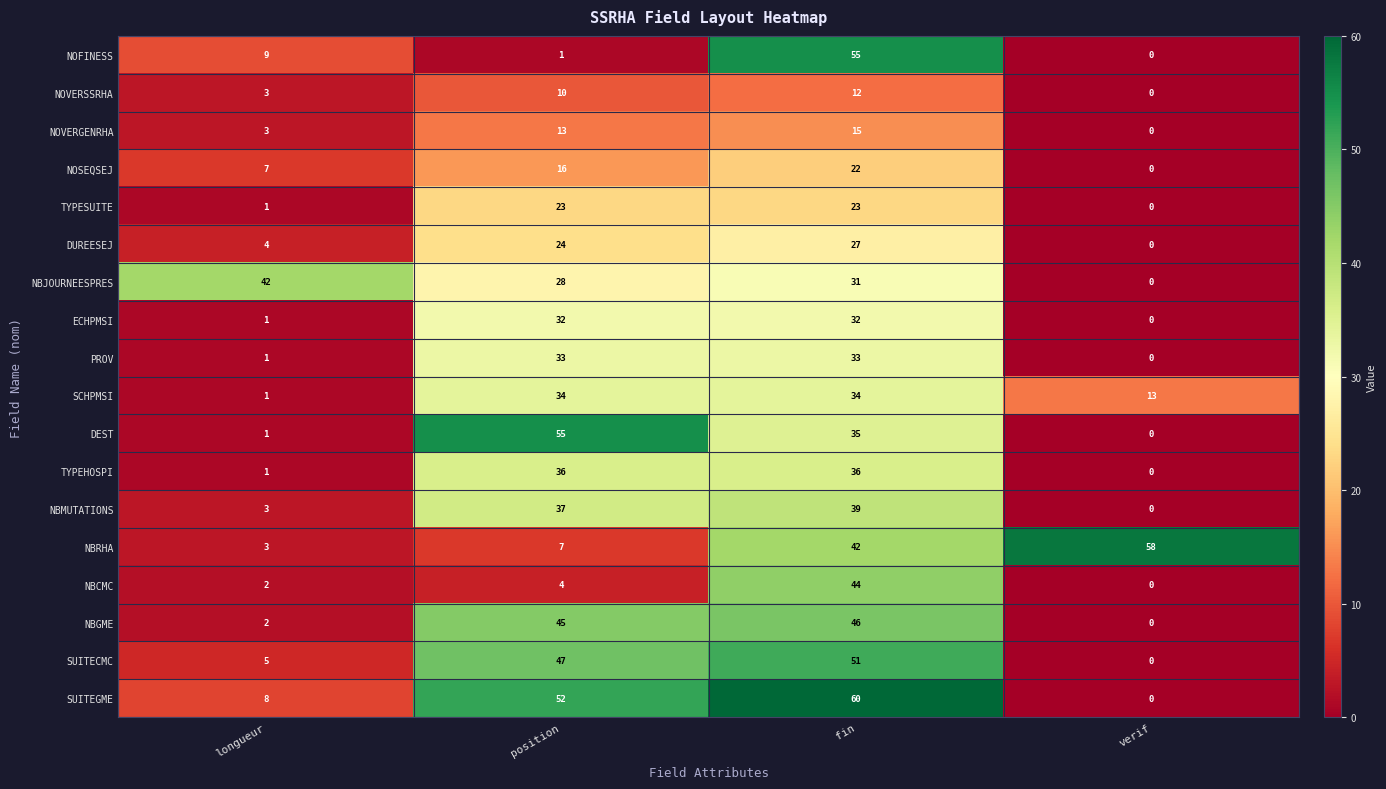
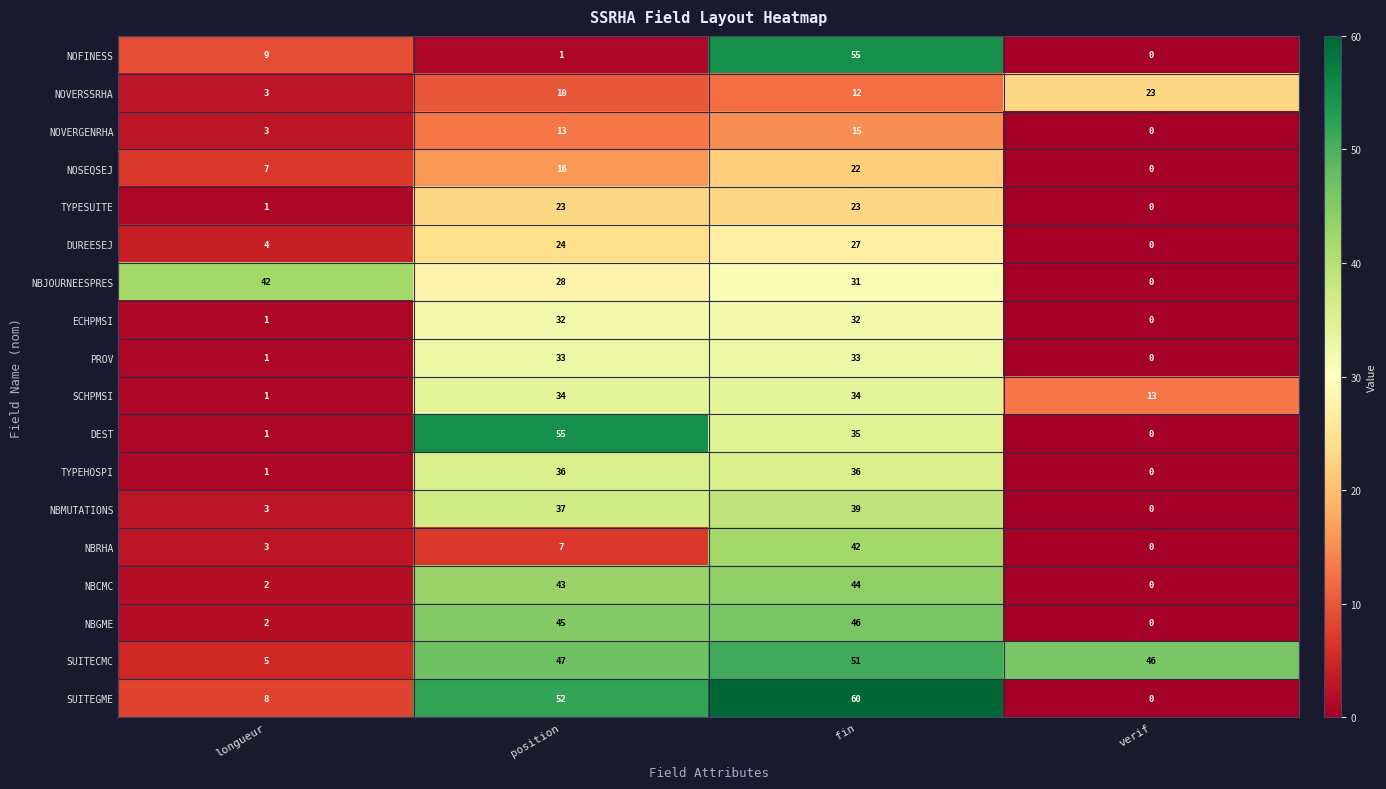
  {
    "NOFINESS": {
      "longueur": 9,
      "position": 1,
      "fin": 55,
      "verif": 0
    },
    "NOVERSSRHA": {
      "longueur": 3,
      "position": 10,
      "fin": 12,
-     "verif": 0
+     "verif": 23
    },
    "NOVERGENRHA": {
      "longueur": 3,
      "position": 13,
      "fin": 15,
      "verif": 0
    },
    "NOSEQSEJ": {
      "longueur": 7,
      "position": 16,
      "fin": 22,
      "verif": 0
    },
    "TYPESUITE": {
      "longueur": 1,
      "position": 23,
      "fin": 23,
      "verif": 0
    },
    "DUREESEJ": {
      "longueur": 4,
      "position": 24,
      "fin": 27,
      "verif": 0
    },
    "NBJOURNEESPRES": {
      "longueur": 42,
      "position": 28,
      "fin": 31,
      "verif": 0
    },
    "ECHPMSI": {
      "longueur": 1,
      "position": 32,
      "fin": 32,
      "verif": 0
    },
    "PROV": {
      "longueur": 1,
      "position": 33,
      "fin": 33,
      "verif": 0
    },
    "SCHPMSI": {
      "longueur": 1,
      "position": 34,
      "fin": 34,
      "verif": 13
    },
    "DEST": {
      "longueur": 1,
      "position": 55,
      "fin": 35,
      "verif": 0
    },
    "TYPEHOSPI": {
      "longueur": 1,
      "position": 36,
      "fin": 36,
      "verif": 0
    },
    "NBMUTATIONS": {
      "longueur": 3,
      "position": 37,
      "fin": 39,
      "verif": 0
    },
    "NBRHA": {
      "longueur": 3,
      "position": 7,
      "fin": 42,
-     "verif": 58
+     "verif": 0
    },
    "NBCMC": {
      "longueur": 2,
-     "position": 4,
+     "position": 43,
      "fin": 44,
      "verif": 0
    },
    "NBGME": {
      "longueur": 2,
      "position": 45,
      "fin": 46,
      "verif": 0
    },
    "SUITECMC": {
      "longueur": 5,
      "position": 47,
      "fin": 51,
-     "verif": 0
+     "verif": 46
    },
    "SUITEGME": {
      "longueur": 8,
      "position": 52,
      "fin": 60,
      "verif": 0
    }
  }
